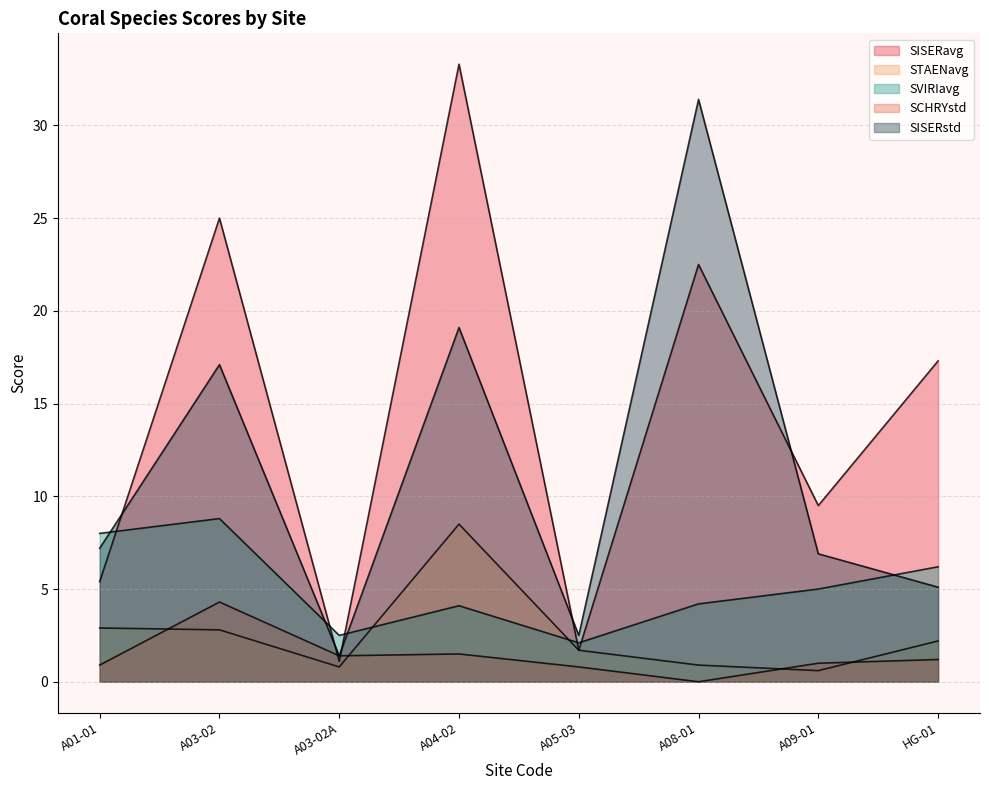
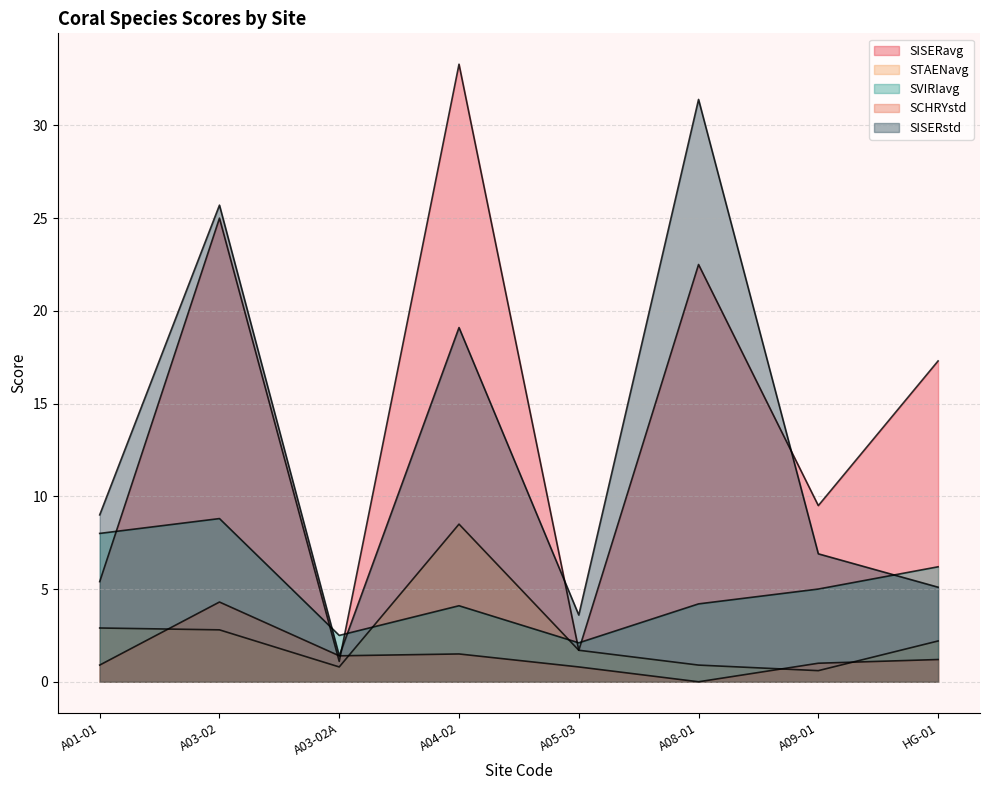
  {
    "SVIRIavg": {
      "A01-01": 8.0,
      "A03-02": 8.8,
      "A03-02A": 2.5,
      "A04-02": 4.1,
      "A05-03": 2.1,
      "A08-01": 4.2,
      "A09-01": 5.0,
      "HG-01": 6.2
    },
    "SISERstd": {
-     "A01-01": 7.2,
-     "A03-02": 17.1,
+     "A01-01": 9.0,
+     "A03-02": 25.7,
      "A04-02": 19.1,
-     "A05-03": 2.5,
+     "A05-03": 3.6,
      "A08-01": 31.4,
      "A09-01": 6.9,
      "HG-01": 5.1
    }
  }
